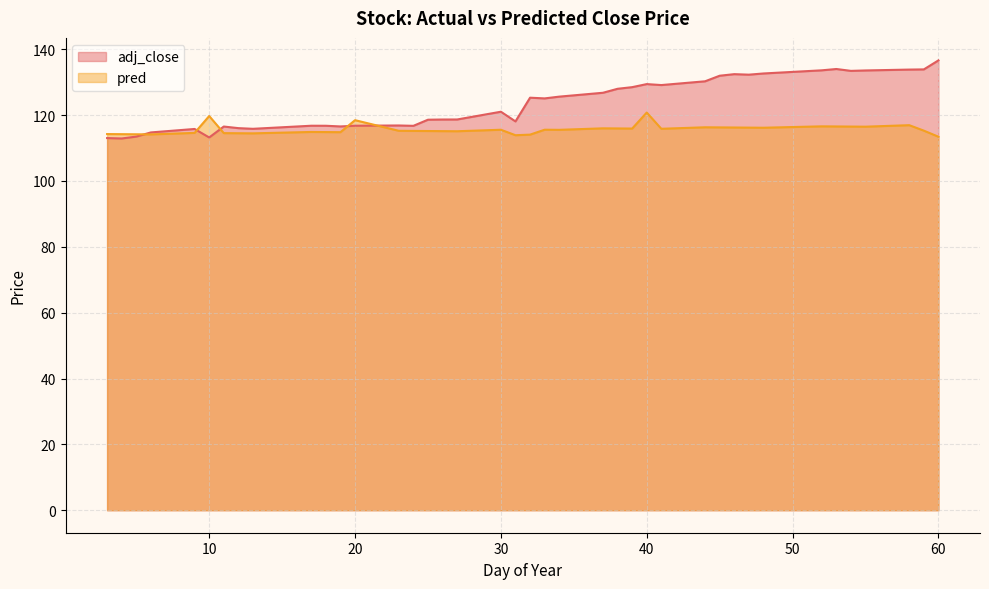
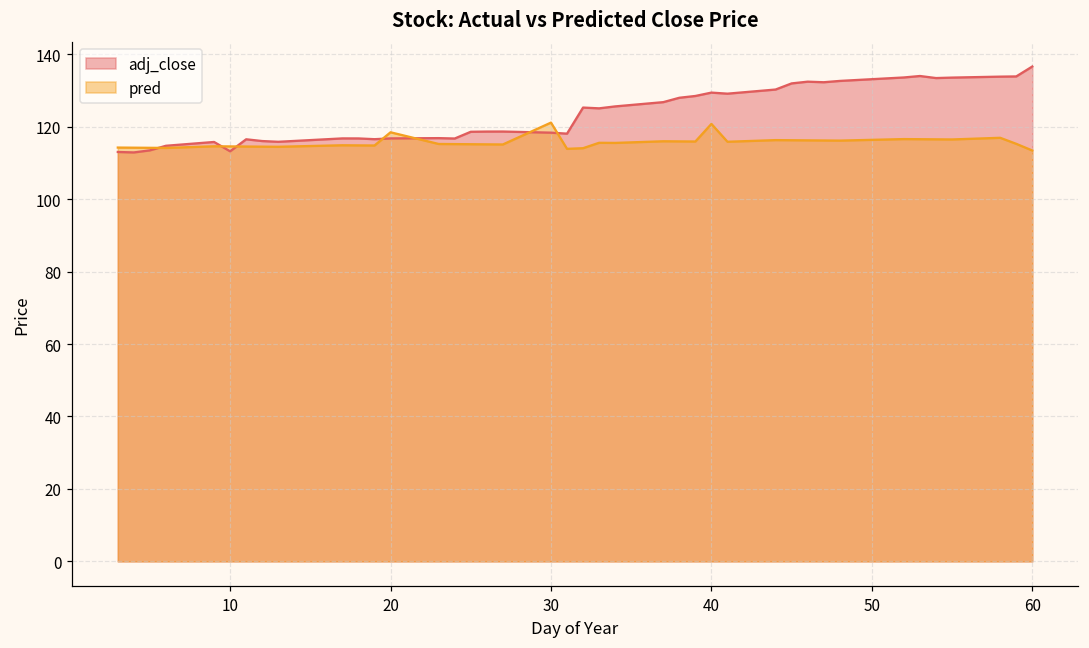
  {
    "adj_close": {
      "10": 113,
      "20": 117,
-     "30": 121,
+     "30": 118,
      "40": 129,
      "60": 137
    },
    "pred": {
-     "10": 120,
+     "10": 115,
      "20": 118,
-     "30": 116,
+     "30": 121,
      "40": 121,
      "60": 113
    }
  }
